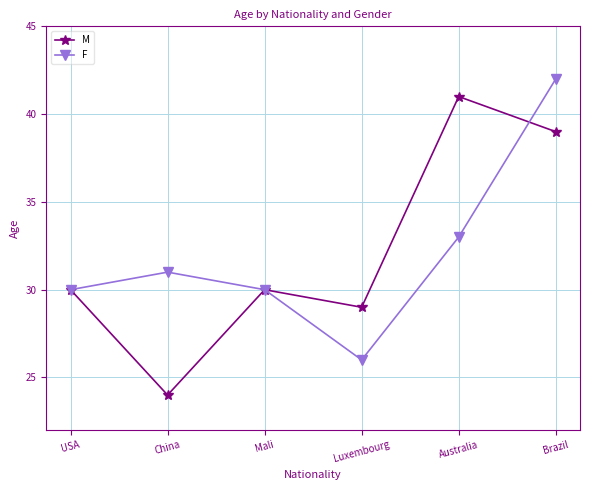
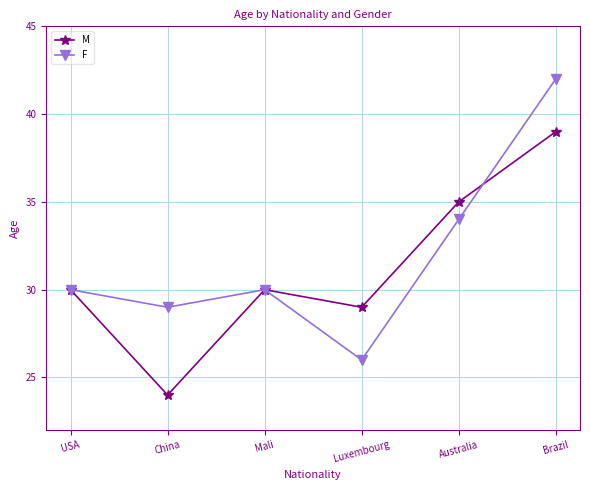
  {
    "M": {
      "China": 24,
      "Luxembourg": 29,
-     "Australia": 41,
+     "Australia": 35,
      "Brazil": 39
    },
    "F": {
-     "China": 31,
+     "China": 29,
      "Luxembourg": 26,
-     "Australia": 33,
+     "Australia": 34,
      "Brazil": 42
    }
  }
